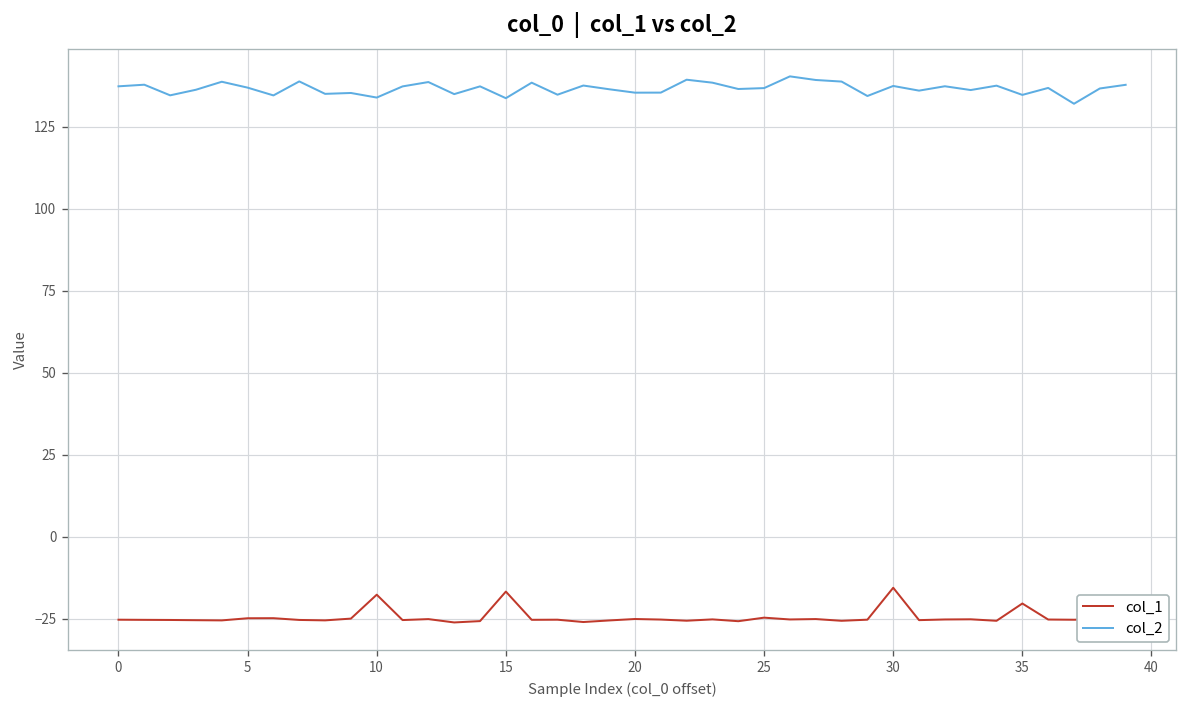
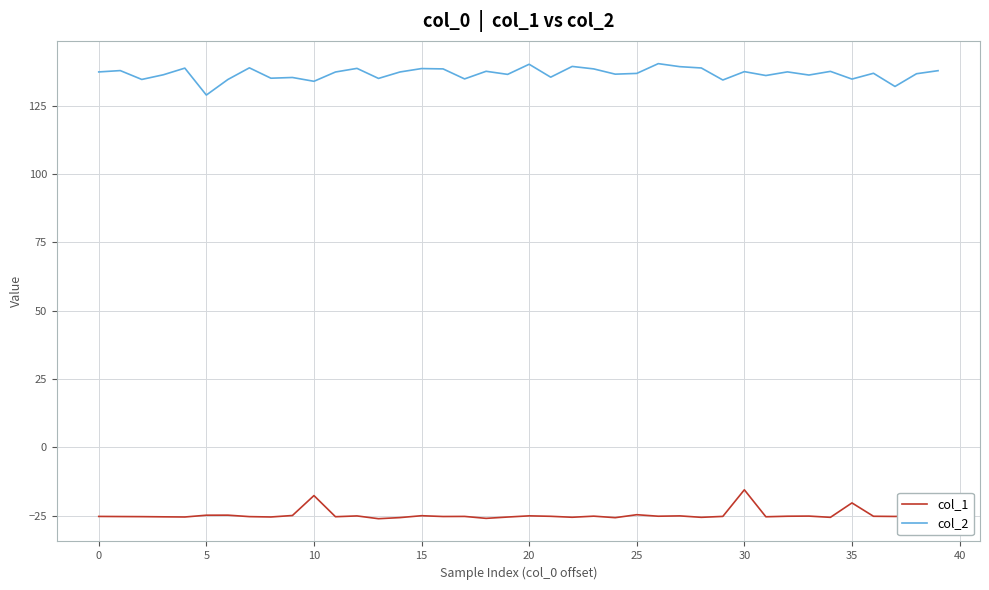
  {
    "col_1": {
      "0": -25,
      "5": -25,
      "10": -18,
-     "15": -17,
+     "15": -25,
      "20": -25,
      "25": -25,
      "30": -16,
      "35": -20
    },
    "col_2": {
      "0": 137,
-     "5": 137,
+     "5": 129,
      "10": 134,
-     "15": 134,
-     "20": 135,
+     "15": 139,
+     "20": 140,
      "25": 137,
      "30": 137,
      "35": 135
    }
  }
